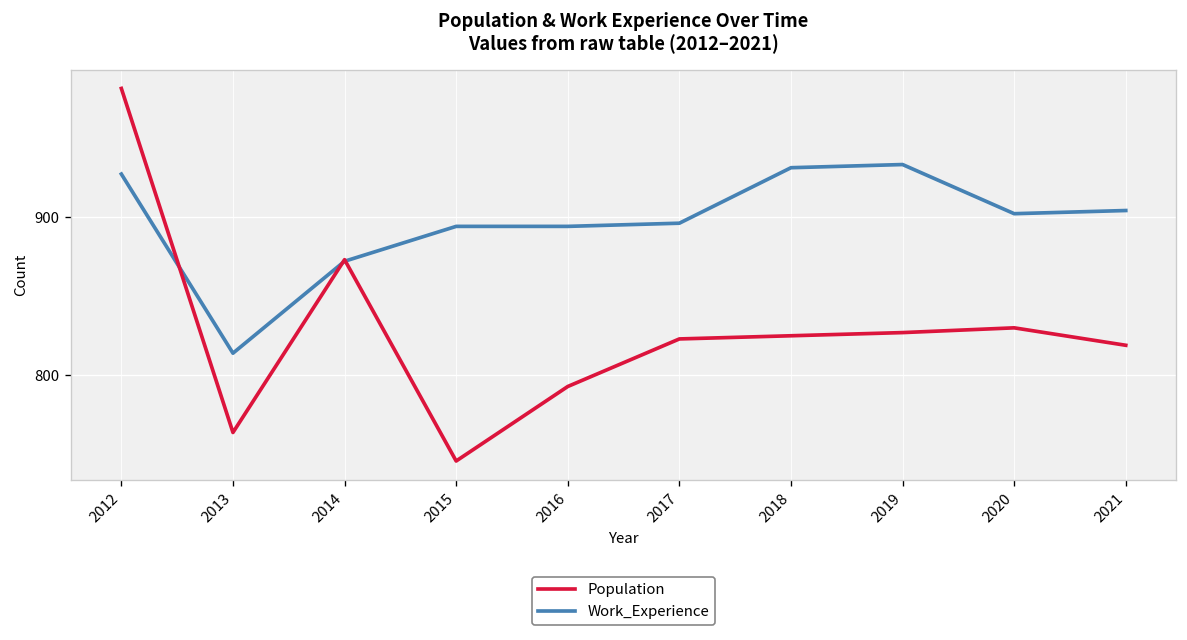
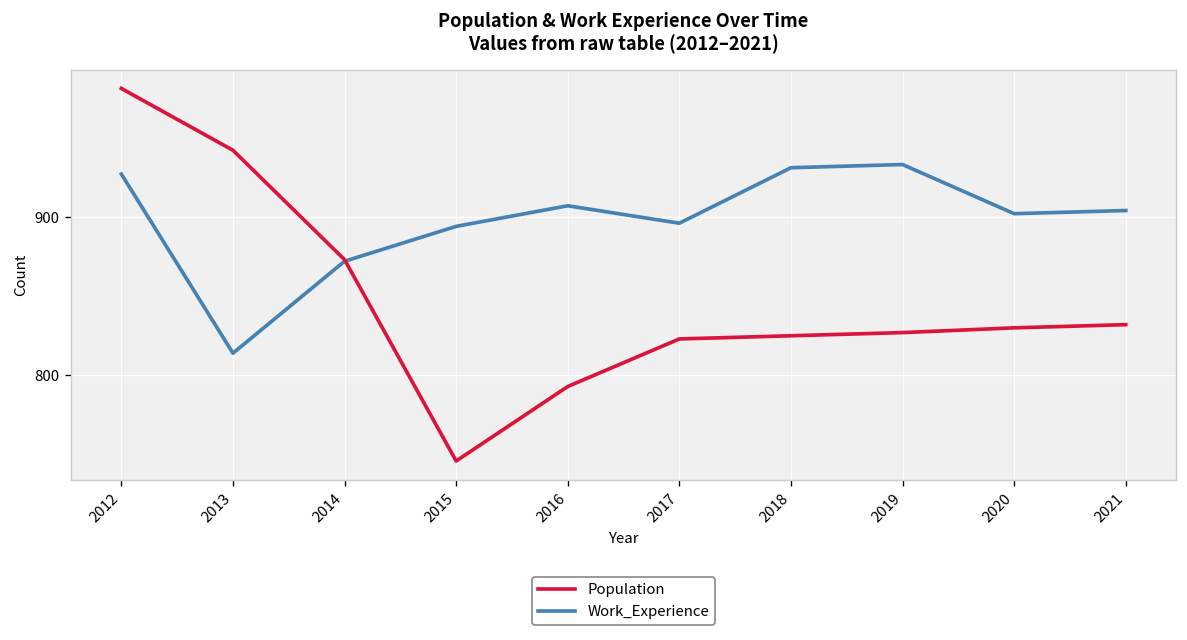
  {
    "Population": {
      "2012": 981,
-     "2013": 764,
+     "2013": 942,
      "2015": 746,
      "2016": 793,
      "2017": 823,
      "2018": 825,
      "2019": 827,
      "2020": 830,
-     "2021": 819
+     "2021": 832
    },
    "Work_Experience": {
      "2012": 927,
      "2013": 814,
      "2015": 894,
-     "2016": 894,
+     "2016": 907,
      "2017": 896,
      "2018": 931,
      "2019": 933,
      "2020": 902,
      "2021": 904
    }
  }
